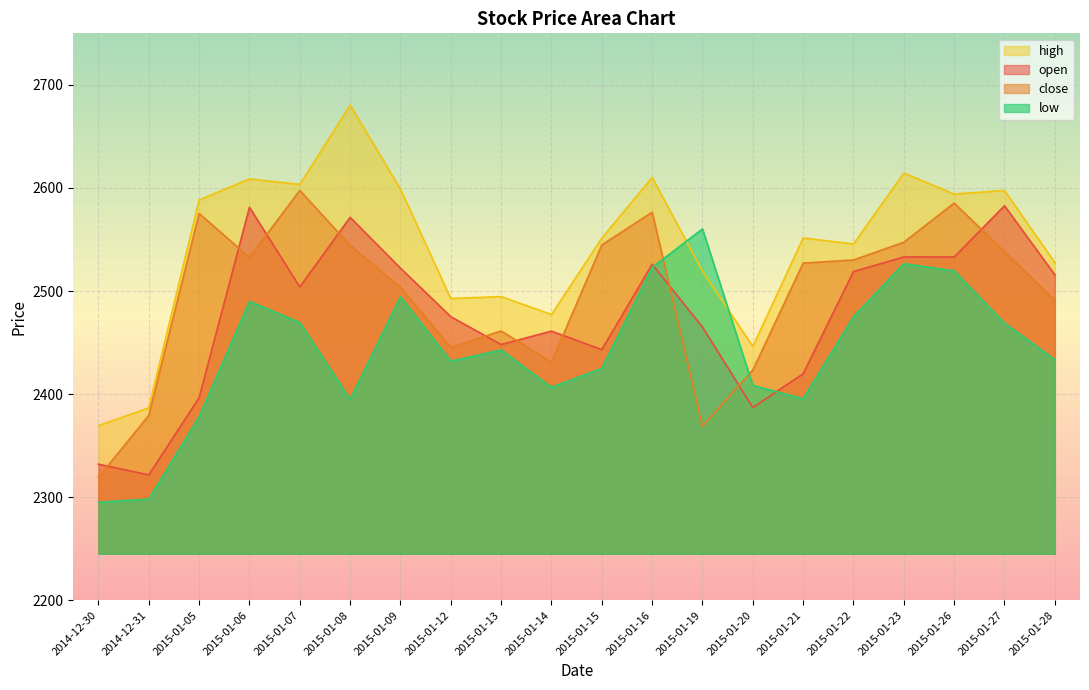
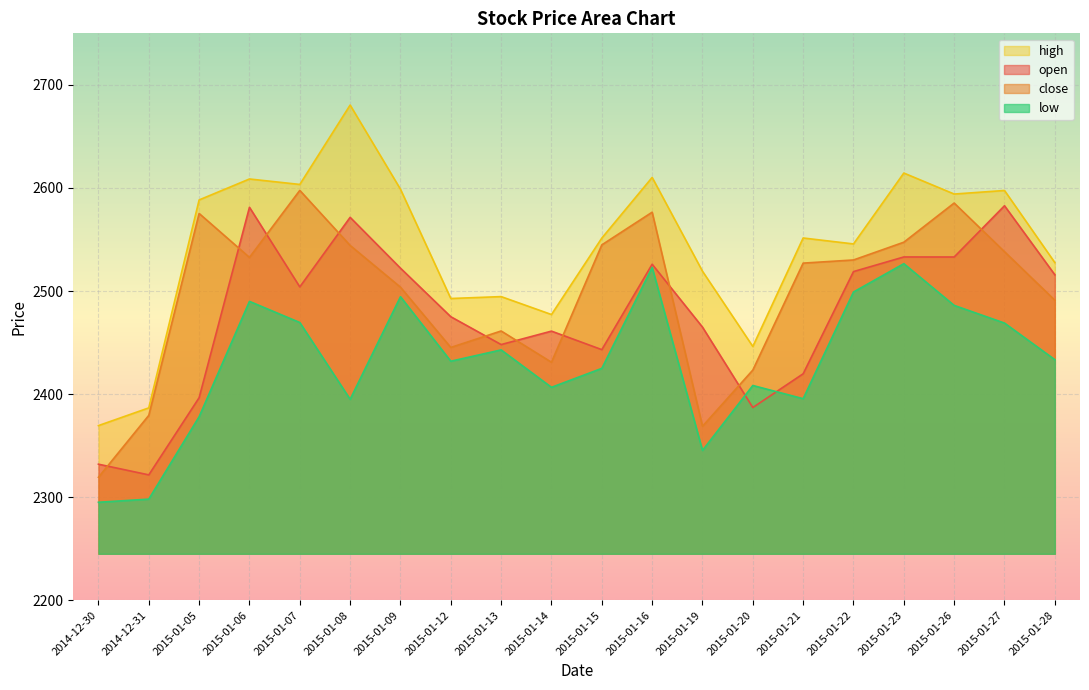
  {
    "low": {
      "2014-12-30": 2295,
      "2014-12-31": 2298,
      "2015-01-05": 2378,
      "2015-01-06": 2490,
      "2015-01-07": 2469,
      "2015-01-08": 2395,
      "2015-01-09": 2494,
      "2015-01-12": 2432,
      "2015-01-13": 2443,
      "2015-01-14": 2407,
      "2015-01-15": 2425,
      "2015-01-16": 2523,
-     "2015-01-19": 2560,
+     "2015-01-19": 2345,
      "2015-01-20": 2408,
      "2015-01-21": 2396,
-     "2015-01-22": 2475,
+     "2015-01-22": 2499,
      "2015-01-23": 2527,
-     "2015-01-26": 2520,
+     "2015-01-26": 2486,
      "2015-01-27": 2469,
      "2015-01-28": 2433
    }
  }
